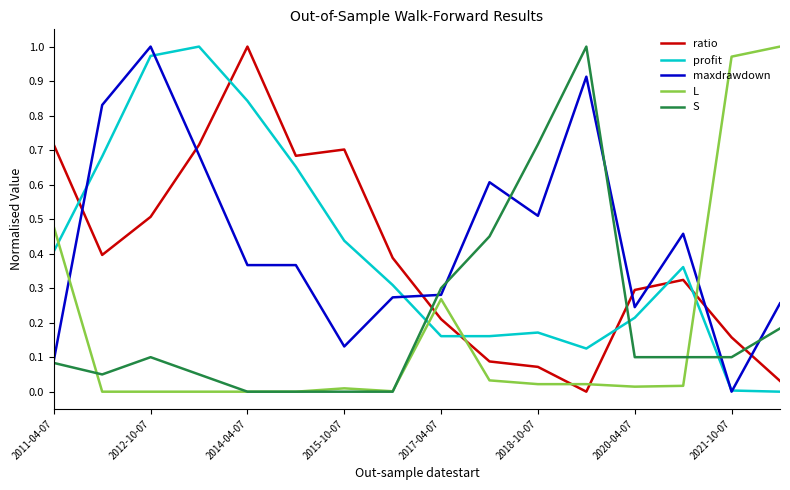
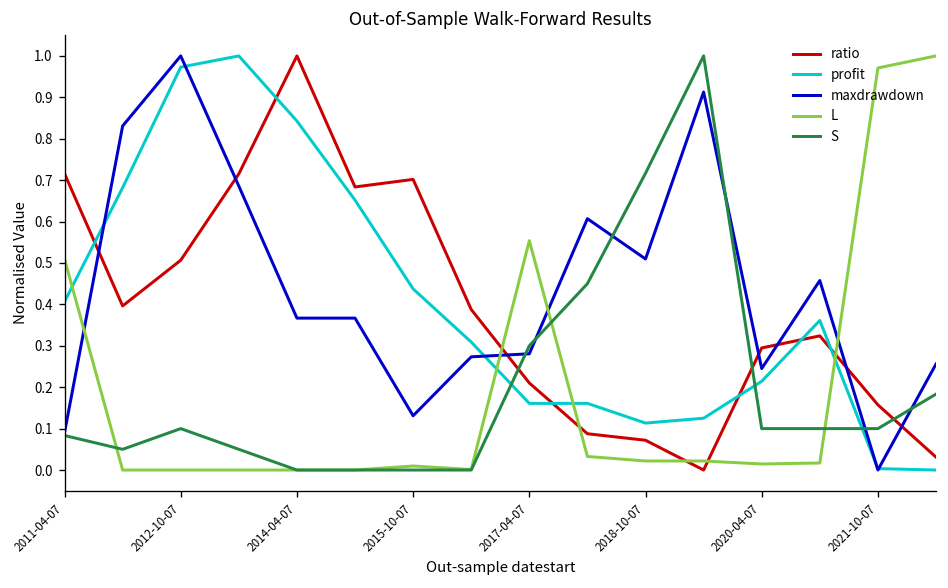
  {
    "ratio": {
      "2011-04-07": 0.72,
      "2012-10-07": 0.51,
      "2014-04-07": 1.00,
      "2015-10-07": 0.70,
      "2017-04-07": 0.21,
      "2018-10-07": 0.07,
      "2020-04-07": 0.29,
      "2021-10-07": 0.16
    },
    "profit": {
      "2011-04-07": 0.41,
      "2012-10-07": 0.97,
      "2014-04-07": 0.84,
      "2015-10-07": 0.44,
      "2017-04-07": 0.16,
-     "2018-10-07": 0.17,
+     "2018-10-07": 0.11,
      "2020-04-07": 0.21
    },
    "maxdrawdown": {
      "2012-10-07": 1.00,
      "2014-04-07": 0.37,
      "2015-10-07": 0.13,
      "2017-04-07": 0.28,
      "2018-10-07": 0.51,
      "2020-04-07": 0.25
    },
    "L": {
-     "2011-04-07": 0.48,
+     "2011-04-07": 0.51,
      "2012-10-07": 0.00,
      "2015-10-07": 0.01,
-     "2017-04-07": 0.27,
+     "2017-04-07": 0.55,
      "2018-10-07": 0.02,
      "2020-04-07": 0.01,
      "2021-10-07": 0.97
    },
    "S": {
      "2012-10-07": 0.10,
      "2015-10-07": 0.00,
      "2017-04-07": 0.30,
      "2018-10-07": 0.72,
      "2020-04-07": 0.10,
      "2021-10-07": 0.10
    }
  }
